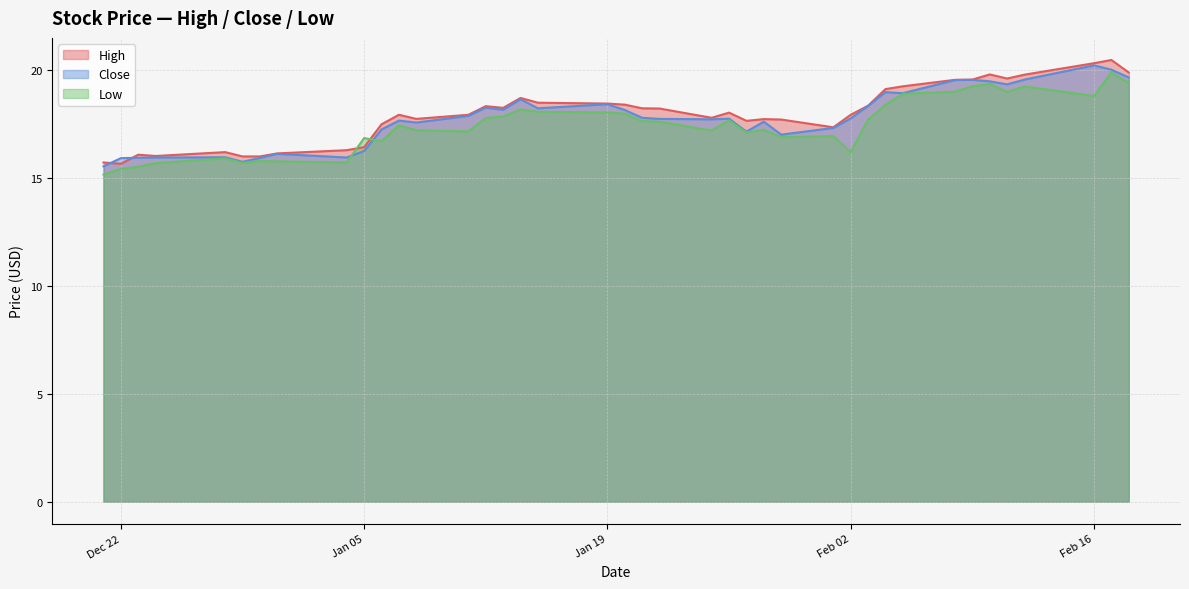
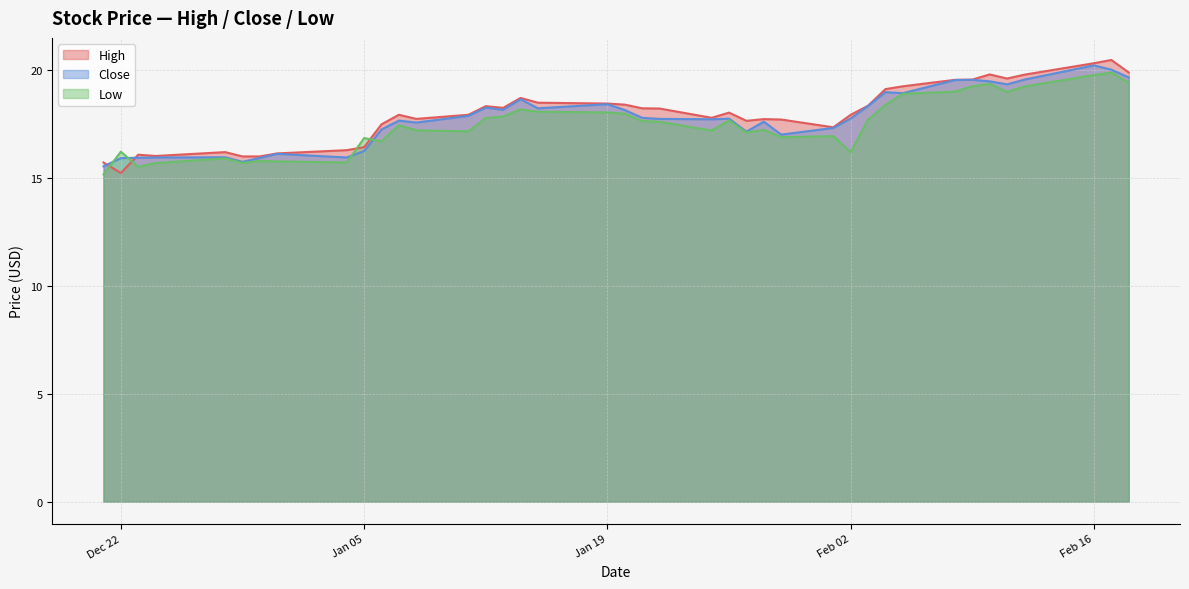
  {
    "High": {
-     "Dec 22": 15.7,
+     "Dec 22": 15.2,
      "Jan 05": 16.4,
      "Feb 02": 17.9
    },
    "Close": {
      "Dec 22": 15.9,
      "Jan 05": 16.3,
      "Feb 02": 17.8
    },
    "Low": {
-     "Dec 22": 15.4,
+     "Dec 22": 16.2,
      "Jan 05": 16.9,
      "Jan 19": 18.0,
      "Feb 02": 16.2,
-     "Feb 16": 18.8
+     "Feb 16": 19.8
    }
  }
